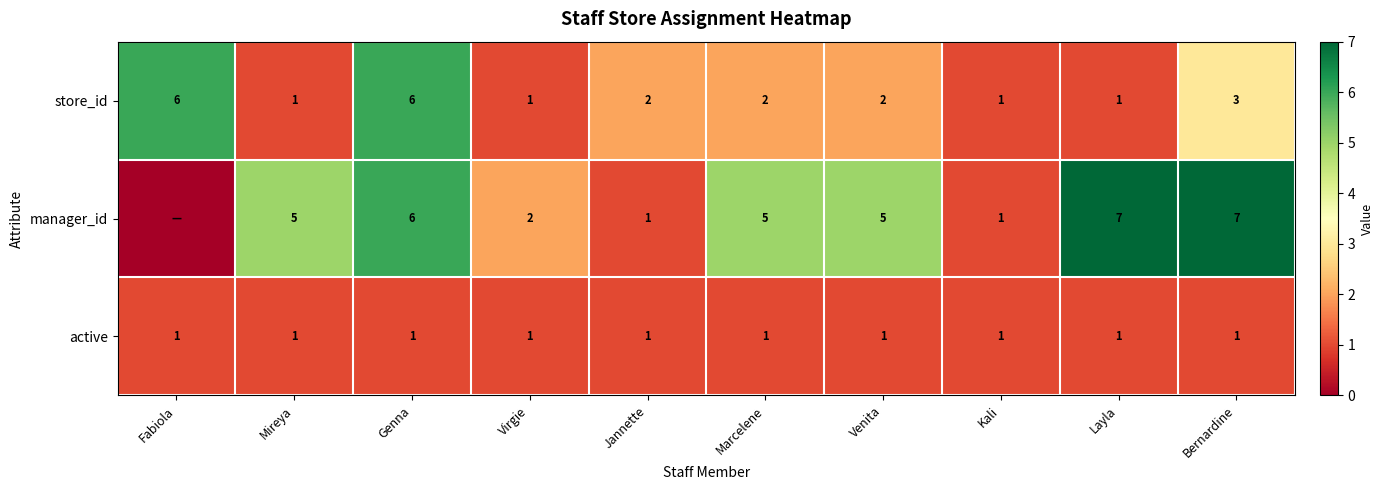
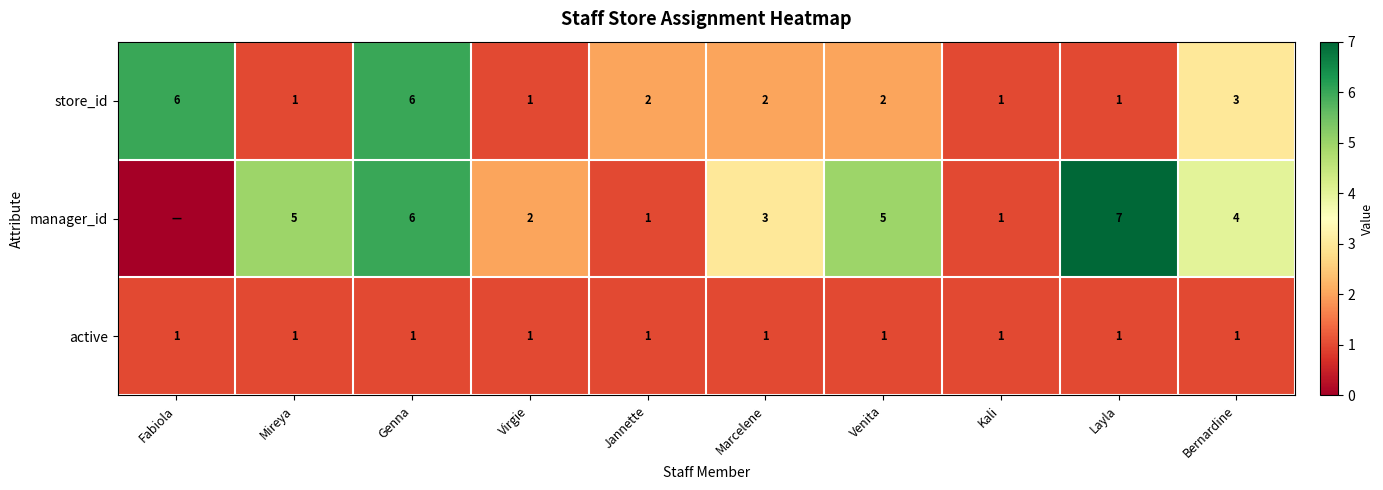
  {
    "store_id": {
      "Fabiola": 6,
      "Mireya": 1,
      "Genna": 6,
      "Virgie": 1,
      "Jannette": 2,
      "Marcelene": 2,
      "Venita": 2,
      "Kali": 1,
      "Layla": 1,
      "Bernardine": 3
    },
    "manager_id": {
      "Mireya": 5,
      "Genna": 6,
      "Virgie": 2,
      "Jannette": 1,
-     "Marcelene": 5,
+     "Marcelene": 3,
      "Venita": 5,
      "Kali": 1,
      "Layla": 7,
-     "Bernardine": 7
+     "Bernardine": 4
    },
    "active": {
      "Fabiola": 1,
      "Mireya": 1,
      "Genna": 1,
      "Virgie": 1,
      "Jannette": 1,
      "Marcelene": 1,
      "Venita": 1,
      "Kali": 1,
      "Layla": 1,
      "Bernardine": 1
    }
  }
